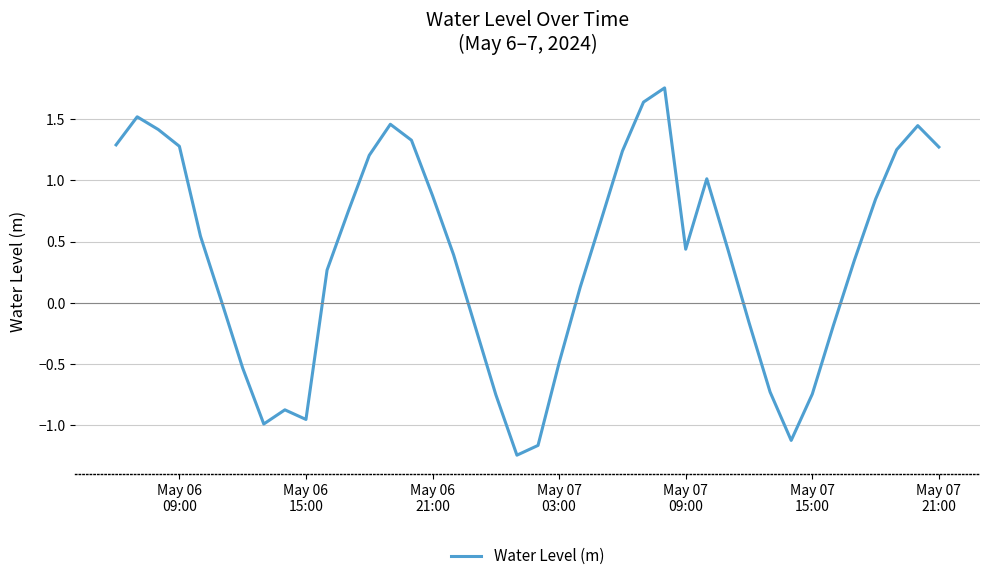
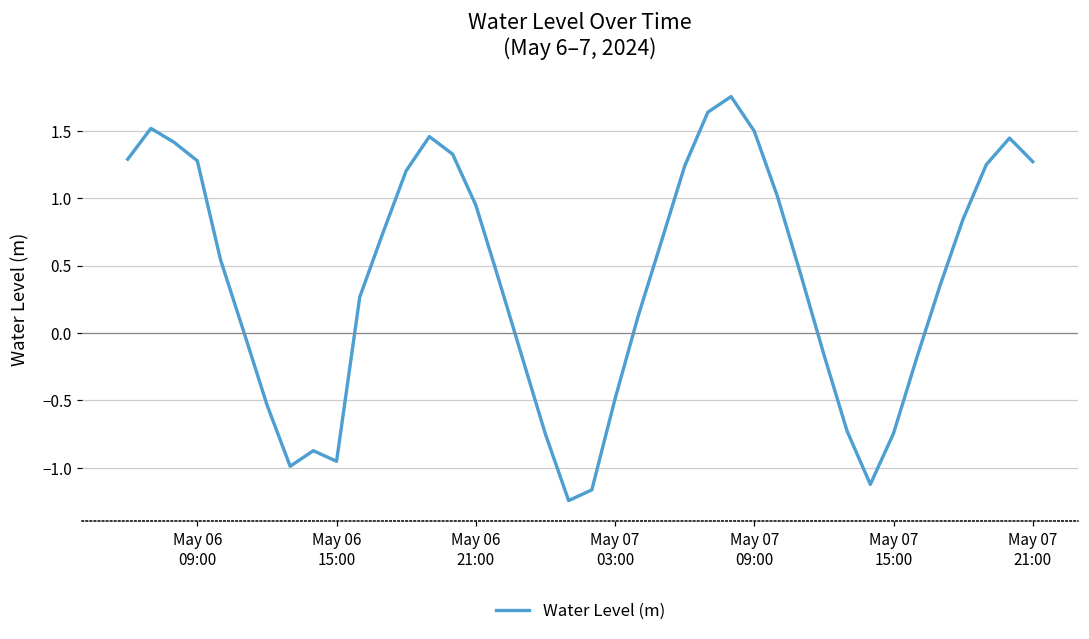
  {
    "May 06 09:00": 1.28,
    "May 06 15:00": -0.95,
-   "May 06 21:00": 0.87,
+   "May 06 21:00": 0.95,
    "May 07 03:00": -0.49,
-   "May 07 09:00": 0.44,
+   "May 07 09:00": 1.50,
    "May 07 15:00": -0.74,
    "May 07 21:00": 1.27
  }
